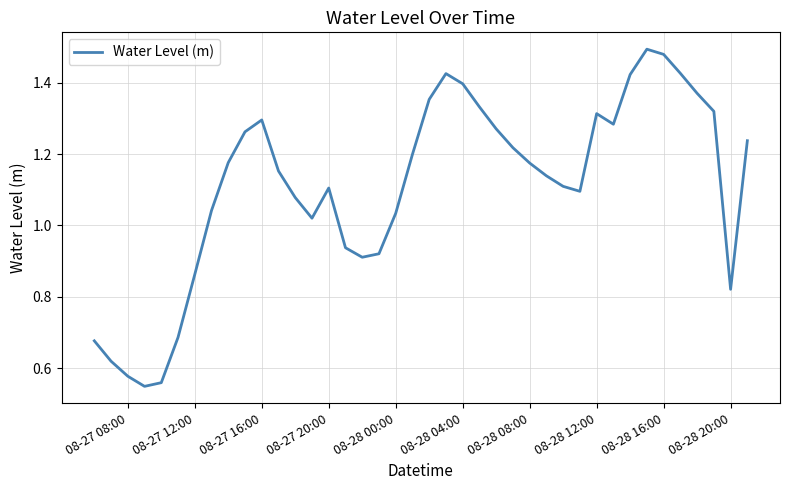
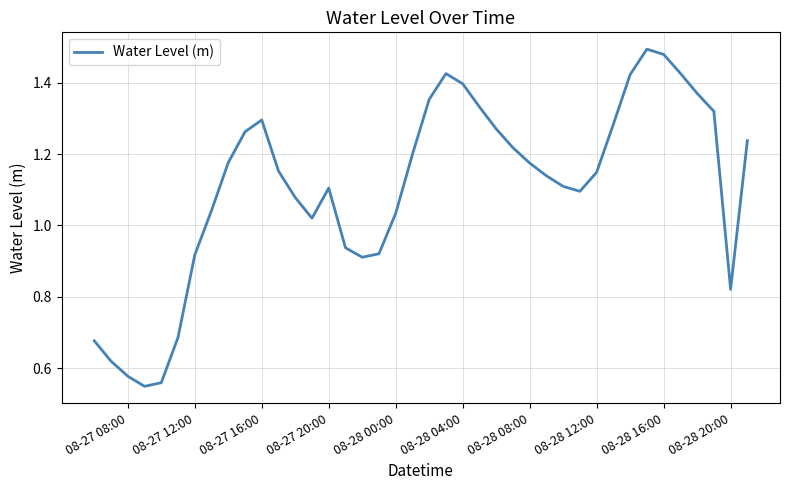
  {
    "08-27 08:00": 0.58,
-   "08-27 12:00": 0.86,
+   "08-27 12:00": 0.92,
    "08-27 16:00": 1.30,
    "08-27 20:00": 1.10,
    "08-28 00:00": 1.03,
    "08-28 04:00": 1.40,
    "08-28 08:00": 1.17,
-   "08-28 12:00": 1.31,
+   "08-28 12:00": 1.15,
    "08-28 16:00": 1.48,
    "08-28 20:00": 0.82
  }
